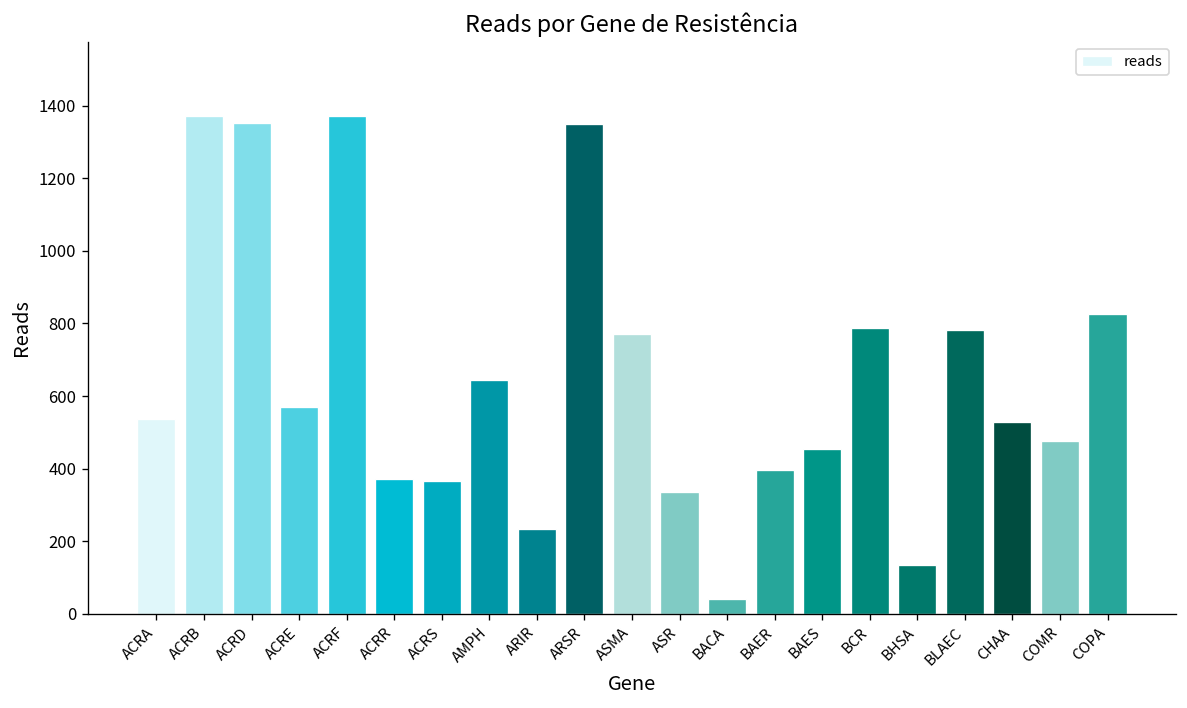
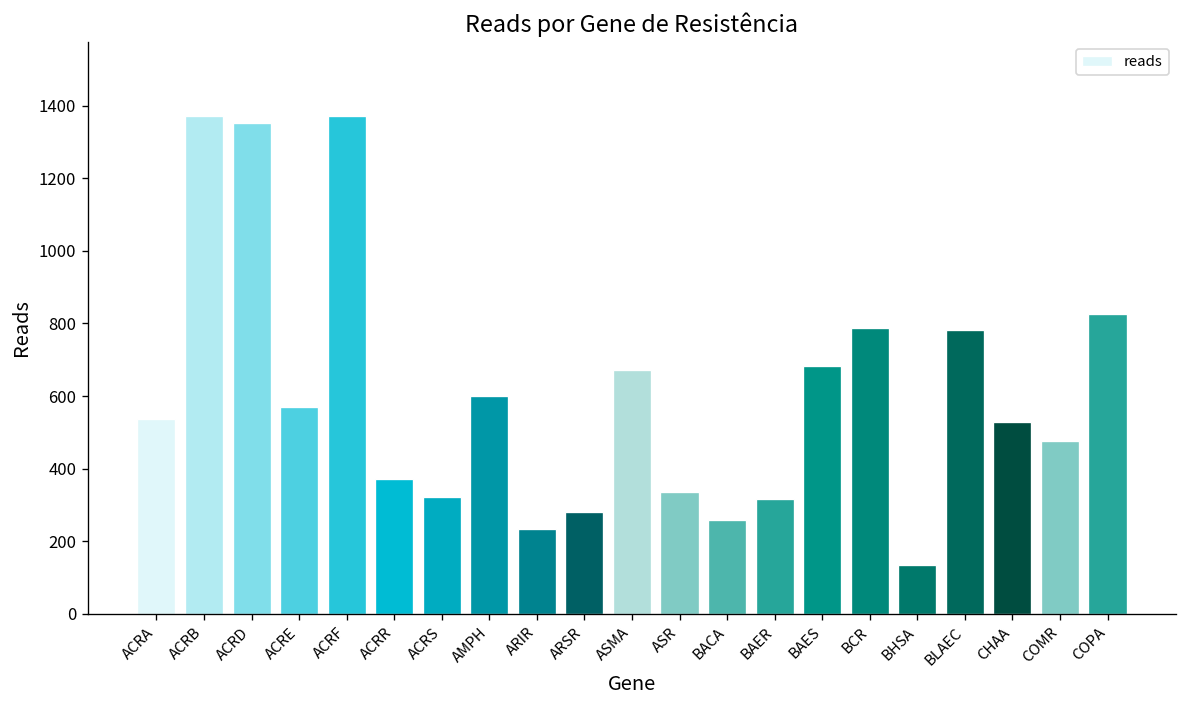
  {
    "ACRA": 540,
    "ACRB": 1370,
    "ACRD": 1350,
    "ACRE": 570,
    "ACRF": 1370,
    "ACRR": 370,
-   "ACRS": 370,
-   "AMPH": 640,
+   "ACRS": 320,
+   "AMPH": 600,
    "ARIR": 230,
-   "ARSR": 1350,
-   "ASMA": 770,
+   "ARSR": 280,
+   "ASMA": 670,
    "ASR": 340,
-   "BACA": 40,
-   "BAER": 400,
-   "BAES": 450,
+   "BACA": 260,
+   "BAER": 320,
+   "BAES": 680,
    "BCR": 790,
    "BHSA": 140,
    "BLAEC": 780,
    "CHAA": 530,
    "COMR": 480,
    "COPA": 830
  }
